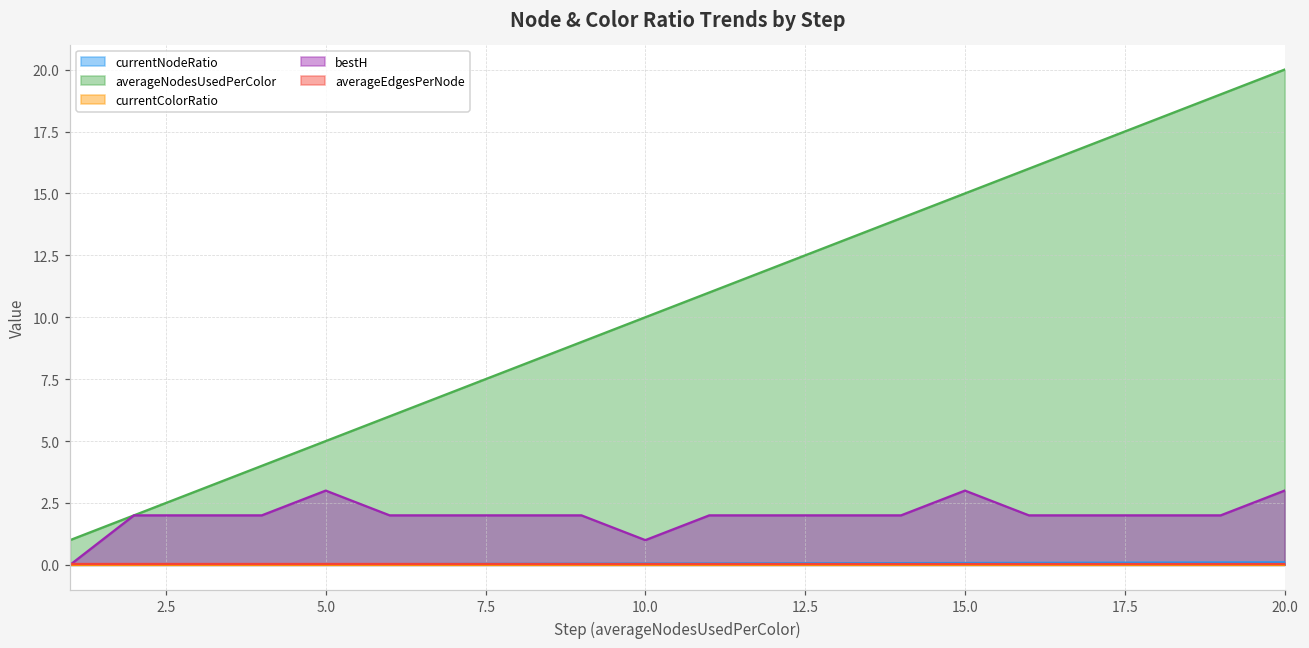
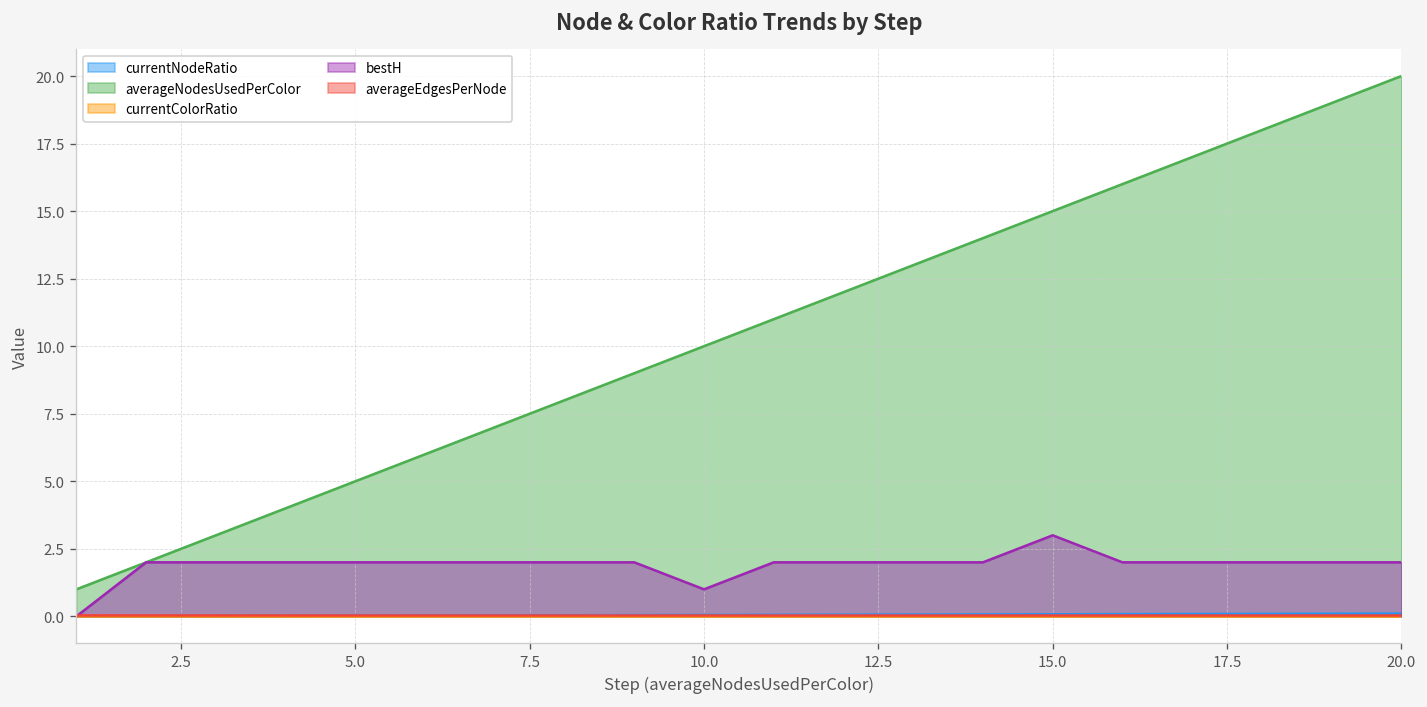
  {
    "averageNodesUsedPerColor": {
      "5.0": 5,
      "10.0": 10,
      "15.0": 15,
      "20.0": 20
    },
    "bestH": {
-     "5.0": 3,
+     "5.0": 2,
      "10.0": 1,
      "15.0": 3,
-     "20.0": 3
+     "20.0": 2
    }
  }
